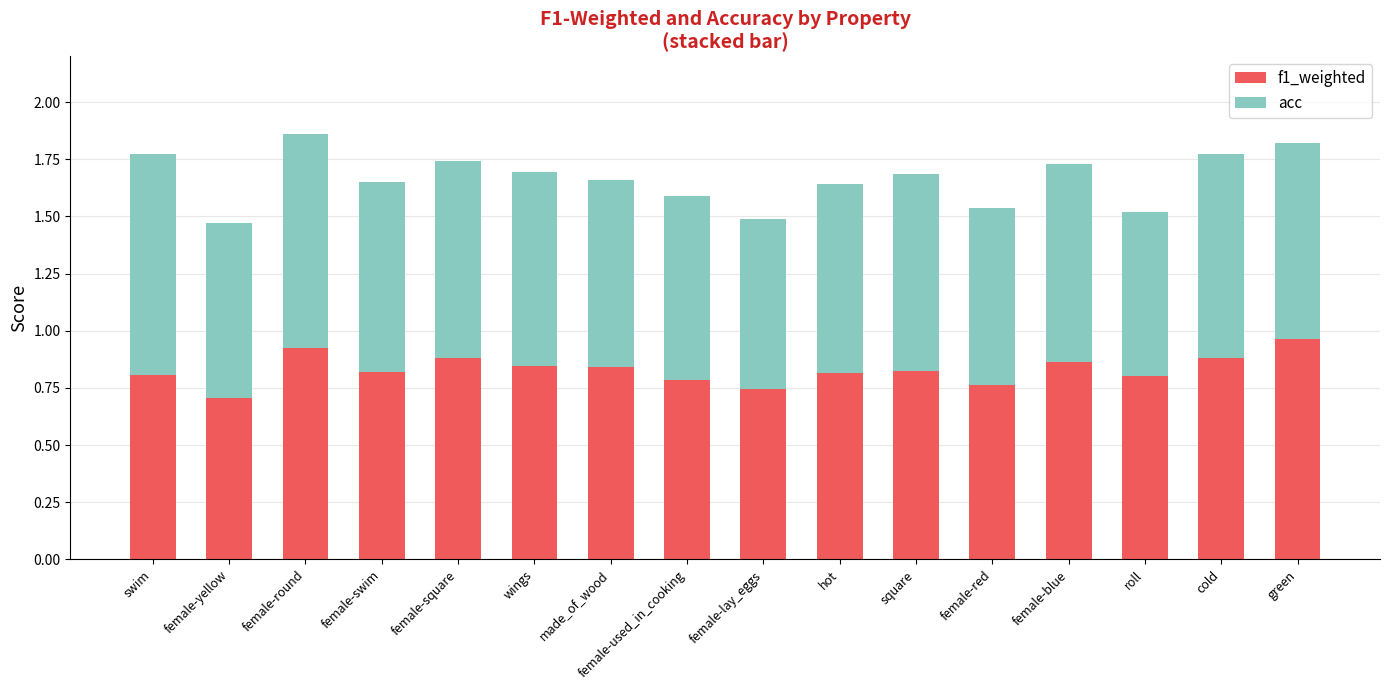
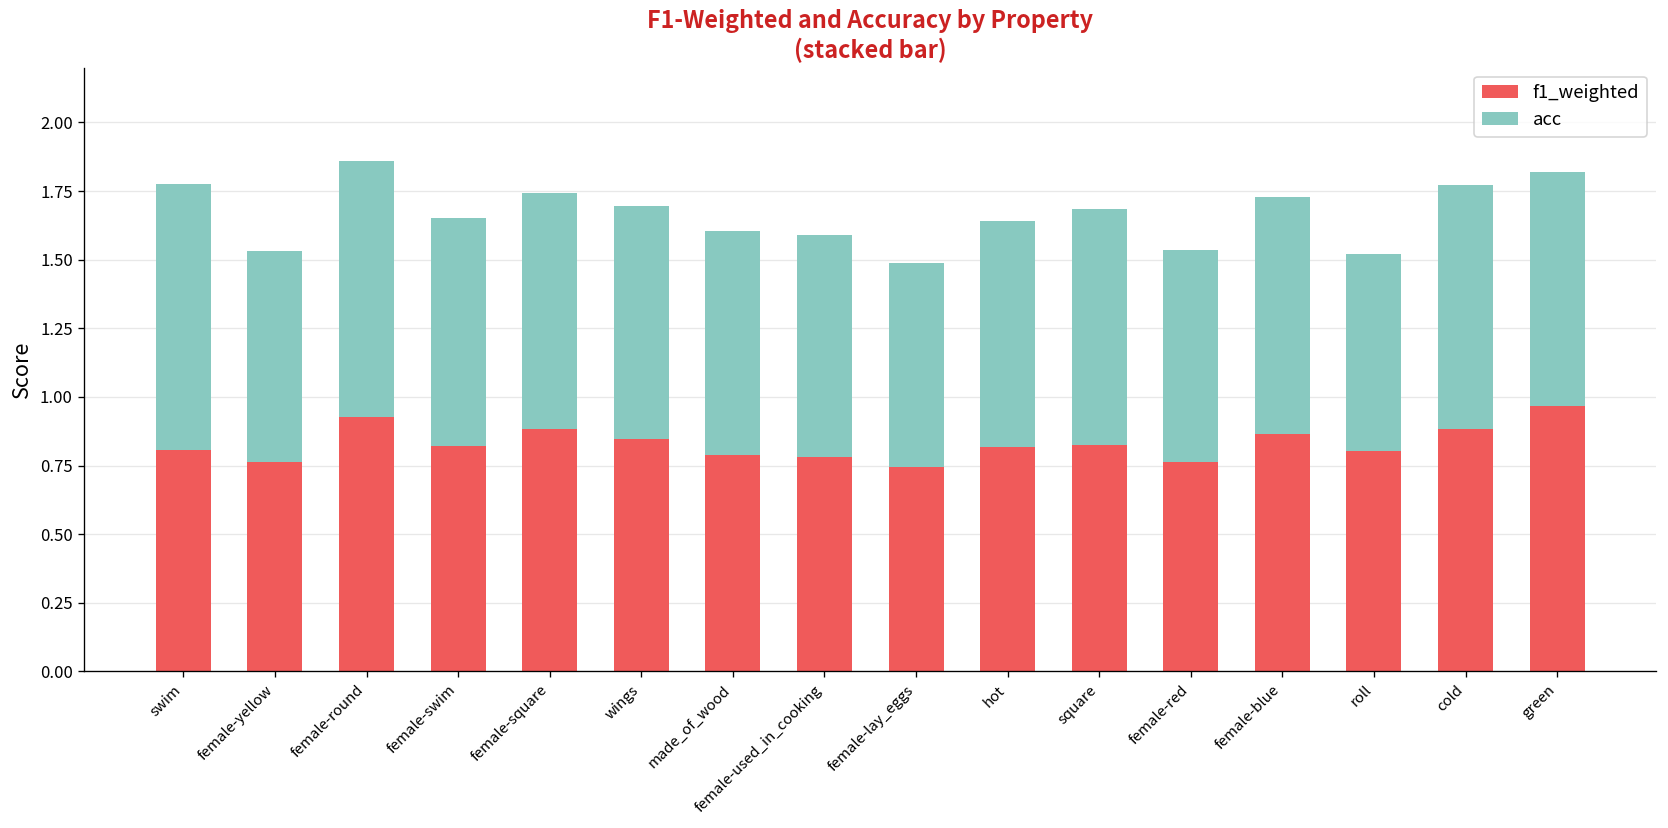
  {
    "f1_weighted": {
      "swim": 0.81,
-     "female-yellow": 0.70,
+     "female-yellow": 0.76,
      "female-round": 0.93,
      "female-swim": 0.82,
      "female-square": 0.88,
      "wings": 0.85,
-     "made_of_wood": 0.84,
+     "made_of_wood": 0.79,
      "female-used_in_cooking": 0.78,
      "female-lay_eggs": 0.74,
      "hot": 0.82,
      "square": 0.82,
      "female-red": 0.76,
      "female-blue": 0.86,
      "roll": 0.80,
      "cold": 0.88,
      "green": 0.97
    },
    "acc": {
      "swim": 0.97,
      "female-yellow": 0.77,
      "female-round": 0.93,
      "female-swim": 0.83,
      "female-square": 0.86,
      "wings": 0.85,
      "made_of_wood": 0.82,
      "female-used_in_cooking": 0.81,
      "female-lay_eggs": 0.74,
      "hot": 0.82,
      "square": 0.86,
      "female-red": 0.77,
      "female-blue": 0.86,
      "roll": 0.72,
      "cold": 0.89,
      "green": 0.85
    }
  }
